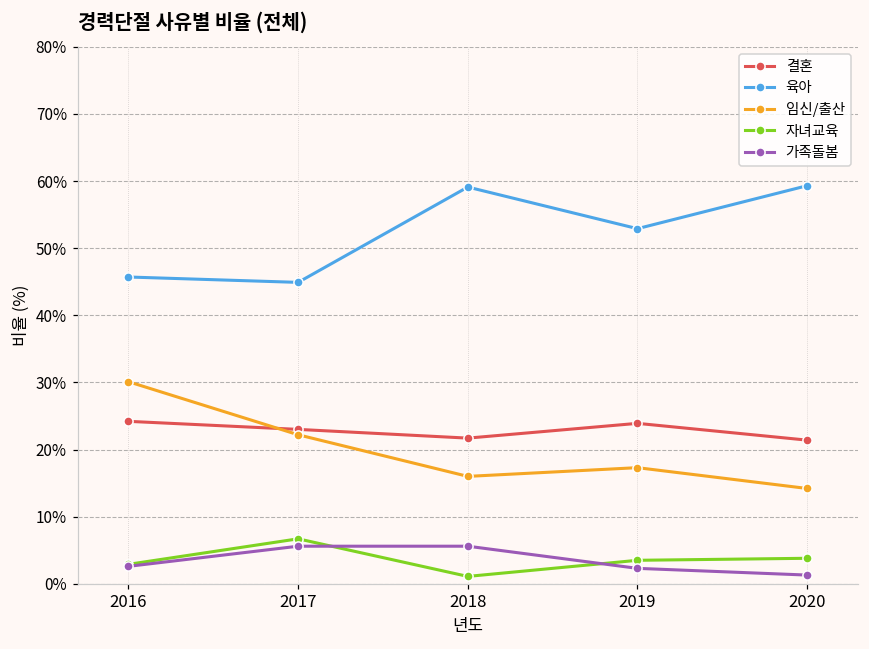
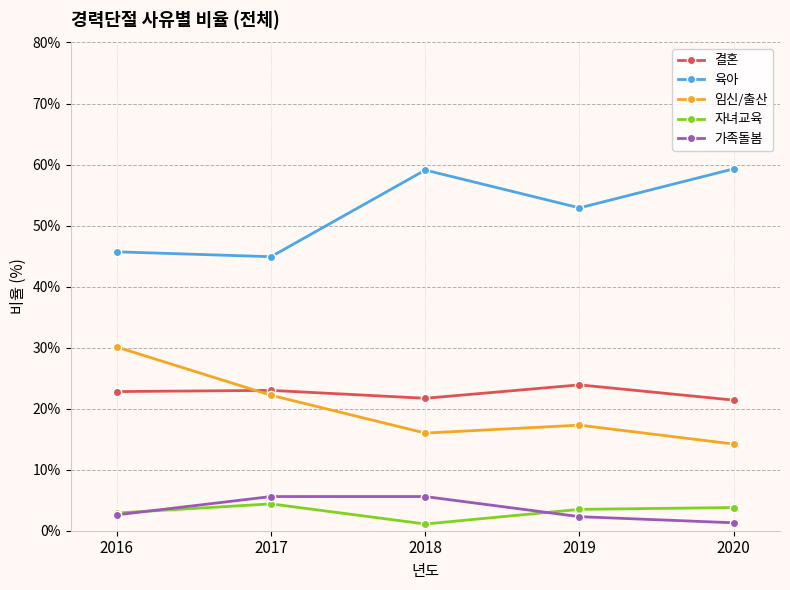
  {
    "결혼": {
-     "2016": "24%",
+     "2016": "23%",
      "2017": "23%",
      "2018": "22%",
      "2019": "24%",
      "2020": "21%"
    },
    "육아": {
      "2016": "46%",
      "2017": "45%",
      "2018": "59%",
      "2019": "53%",
      "2020": "59%"
    },
    "임신/출산": {
      "2016": "30%",
      "2017": "22%",
      "2018": "16%",
      "2019": "17%",
      "2020": "14%"
    },
    "자녀교육": {
-     "2017": "7%",
+     "2017": "4%",
      "2018": "1%",
      "2019": "4%",
      "2020": "4%"
    },
    "가족돌봄": {
      "2017": "6%",
      "2018": "6%",
      "2019": "2%",
      "2020": "1%"
    }
  }
